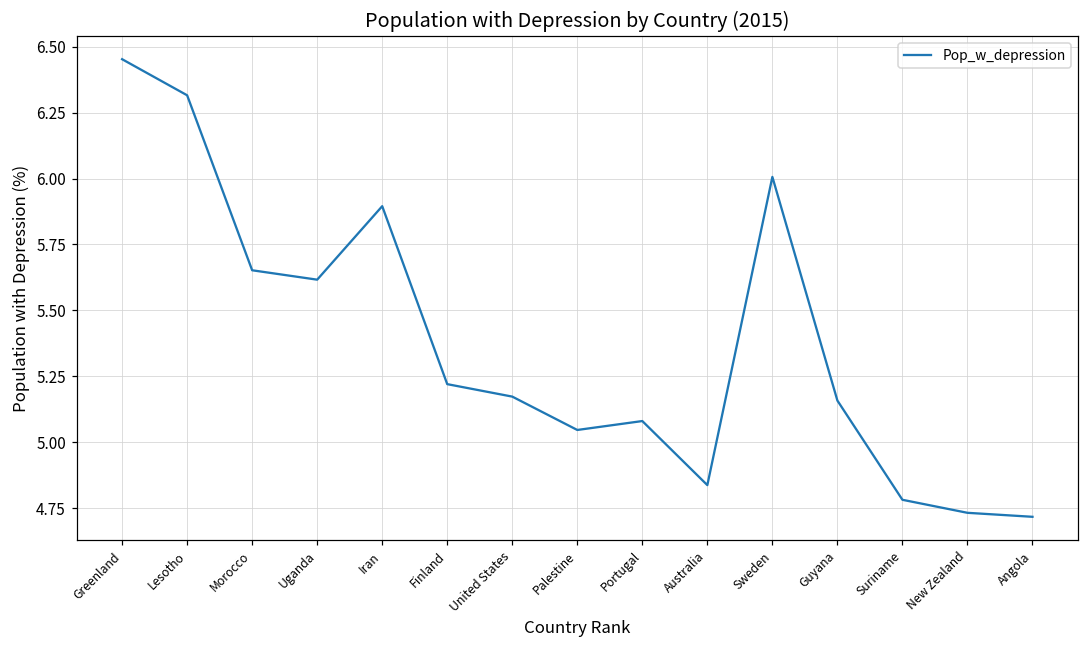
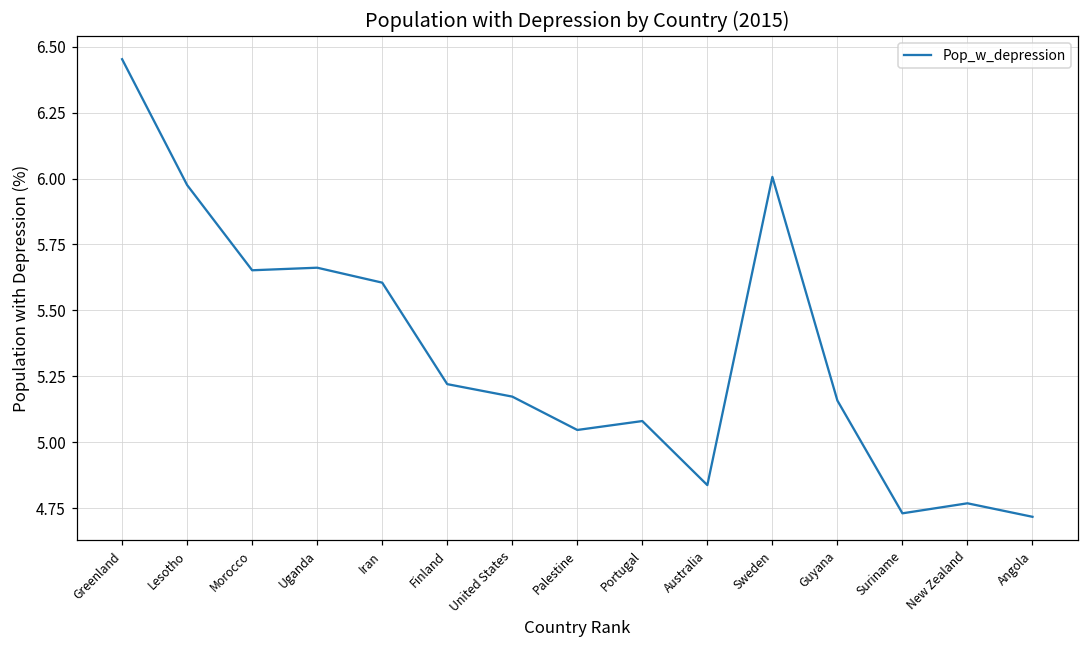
  {
    "Greenland": 6.45,
-   "Lesotho": 6.32,
+   "Lesotho": 5.98,
    "Morocco": 5.65,
-   "Uganda": 5.62,
-   "Iran": 5.90,
+   "Uganda": 5.66,
+   "Iran": 5.61,
    "Finland": 5.22,
    "United States": 5.17,
    "Palestine": 5.05,
    "Portugal": 5.08,
    "Australia": 4.84,
    "Sweden": 6.01,
    "Guyana": 5.16,
-   "Suriname": 4.78,
-   "New Zealand": 4.73,
+   "Suriname": 4.73,
+   "New Zealand": 4.77,
    "Angola": 4.72
  }
